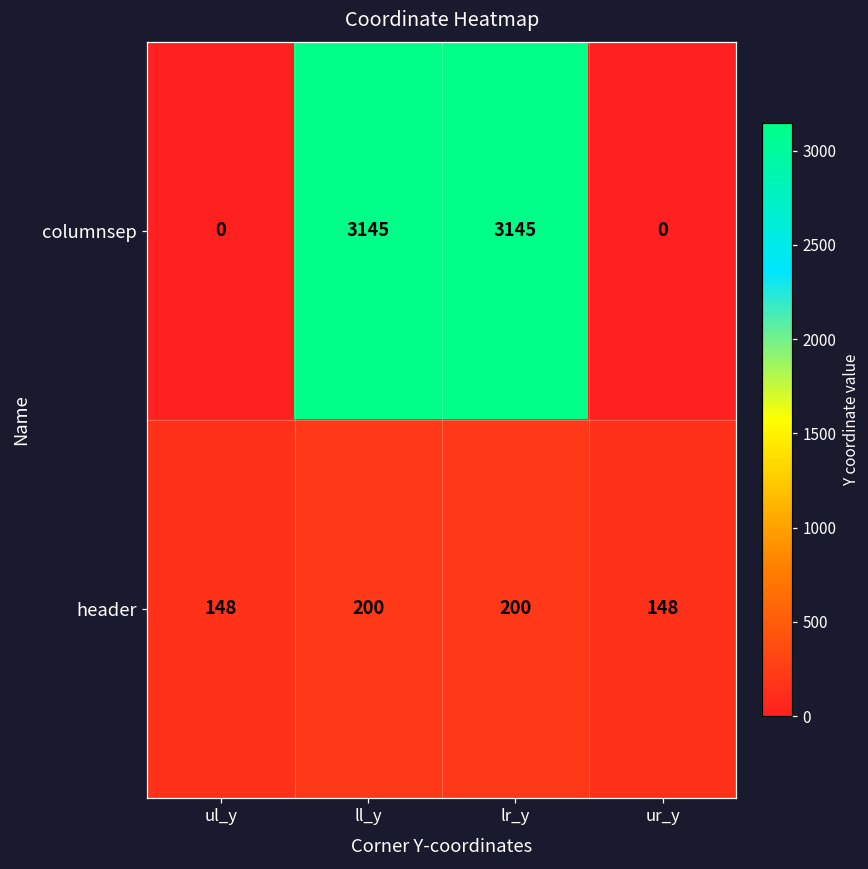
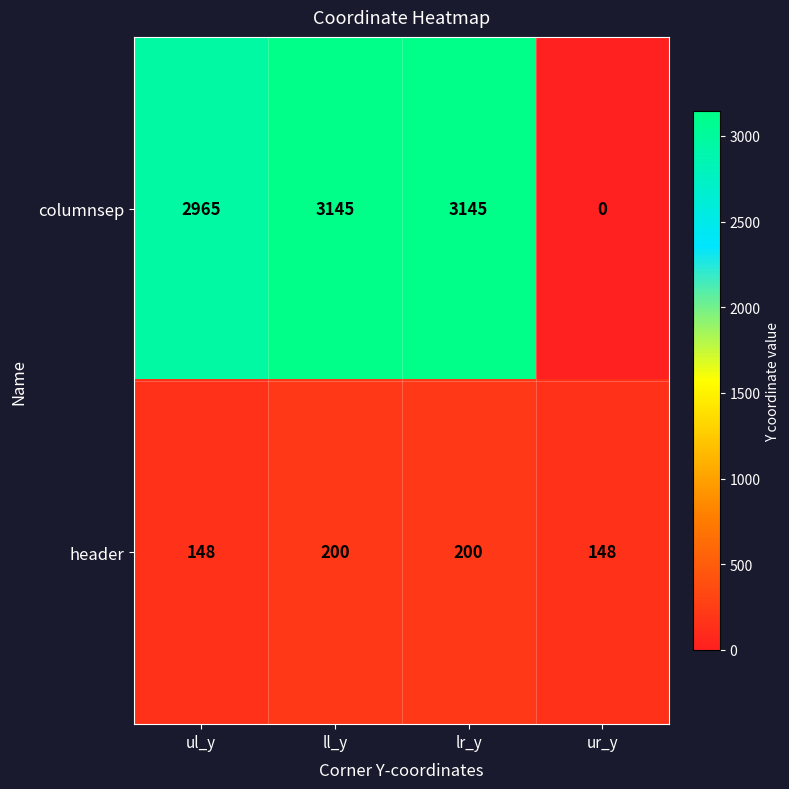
  {
    "columnsep": {
-     "ul_y": 0,
+     "ul_y": 2965,
      "ll_y": 3145,
      "lr_y": 3145,
      "ur_y": 0
    },
    "header": {
      "ul_y": 148,
      "ll_y": 200,
      "lr_y": 200,
      "ur_y": 148
    }
  }
